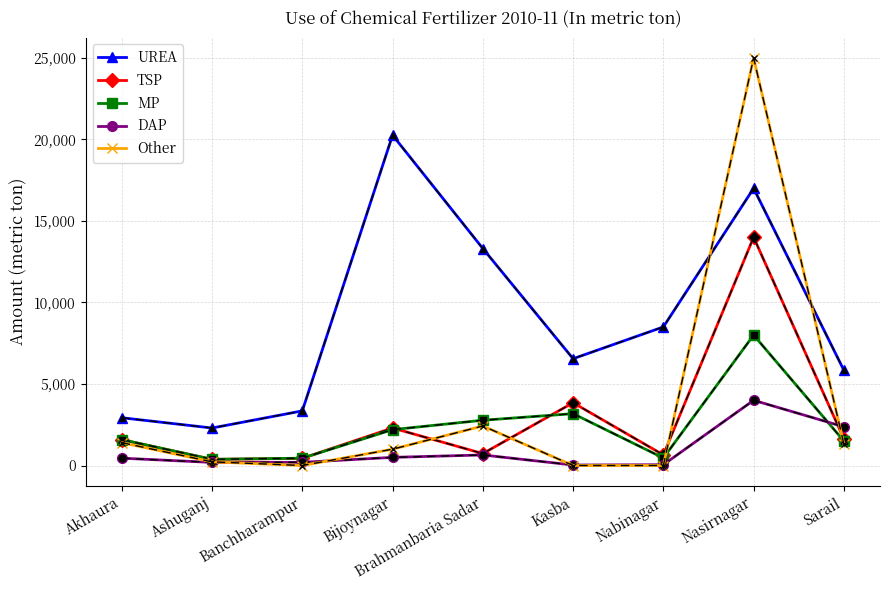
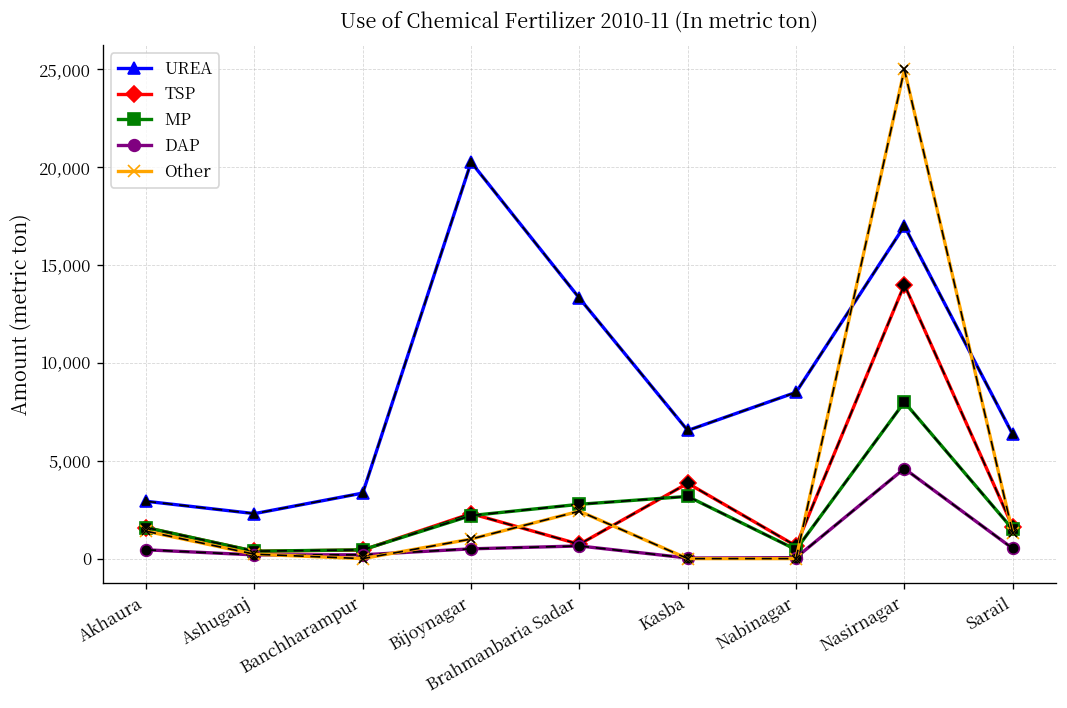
  {
    "UREA": {
      "Akhaura": "2,900",
      "Ashuganj": "2,300",
      "Banchharampur": "3,400",
      "Bijoynagar": "20,300",
      "Brahmanbaria Sadar": "13,300",
      "Kasba": "6,600",
      "Nabinagar": "8,500",
      "Nasirnagar": "17,000",
-     "Sarail": "5,800"
+     "Sarail": "6,400"
    },
    "TSP": {
      "Kasba": "3,900",
      "Nabinagar": "700",
      "Nasirnagar": "14,000"
    },
    "MP": {
      "Brahmanbaria Sadar": "2,800",
      "Kasba": "3,200",
      "Nabinagar": "500",
      "Nasirnagar": "8,000"
    },
    "DAP": {
      "Akhaura": "500",
      "Banchharampur": "200",
      "Bijoynagar": "500",
-     "Nasirnagar": "4,000",
-     "Sarail": "2,400"
+     "Nasirnagar": "4,600",
+     "Sarail": "500"
    },
    "Other": {
      "Akhaura": "1,400",
      "Banchharampur": "0",
      "Bijoynagar": "1,000",
      "Brahmanbaria Sadar": "2,400",
      "Nasirnagar": "25,000",
      "Sarail": "1,300"
    }
  }
